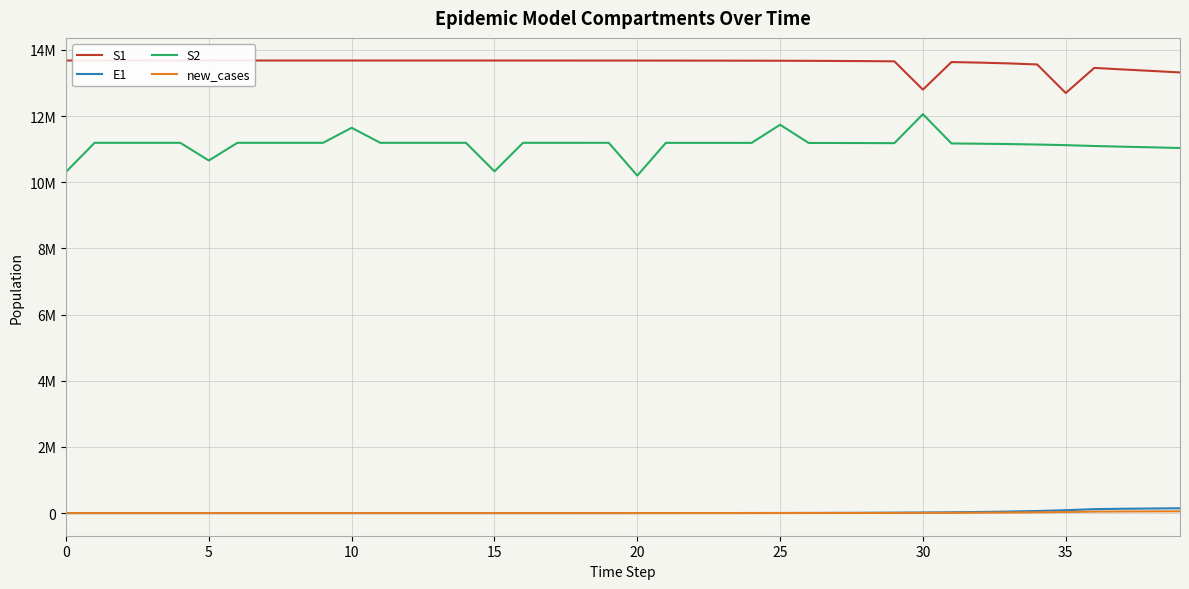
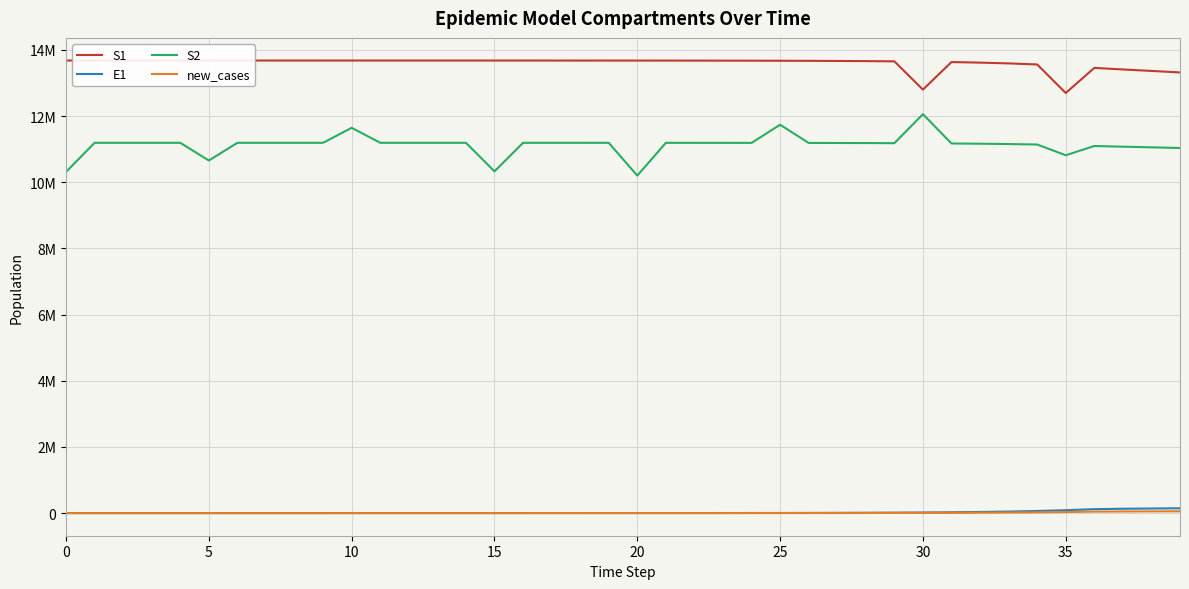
  {
    "S1": {
      "0": 13700000,
      "10": 13700000,
      "15": 13700000,
      "20": 13700000,
      "25": 13700000,
      "30": 12800000,
      "35": 12700000
    },
    "S2": {
      "0": 10300000,
      "5": 10700000,
      "10": 11600000,
      "15": 10300000,
      "20": 10200000,
      "25": 11700000,
      "30": 12100000,
-     "35": 11100000
+     "35": 10800000
    }
  }
